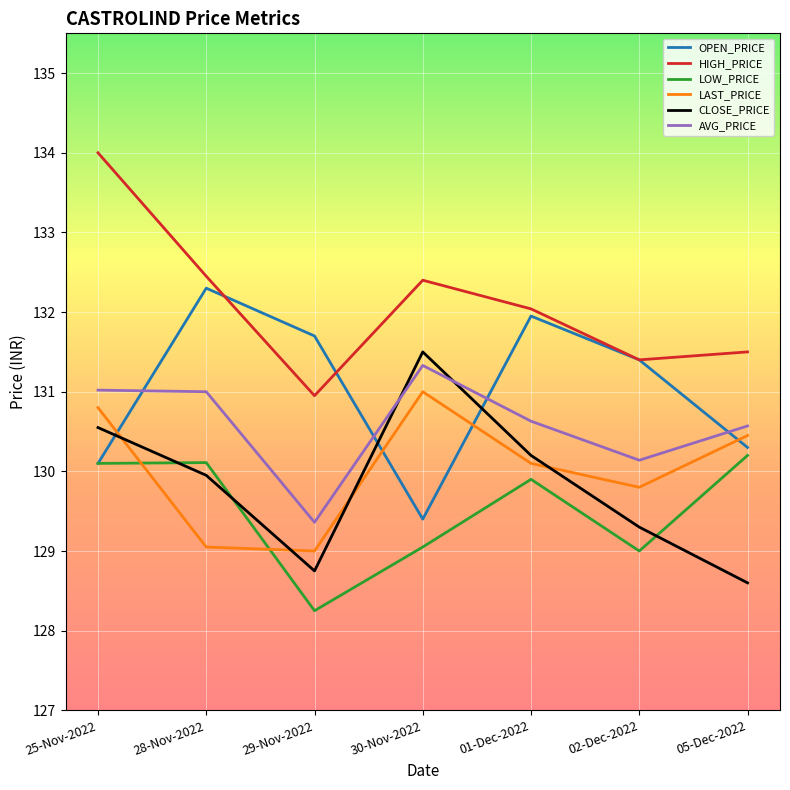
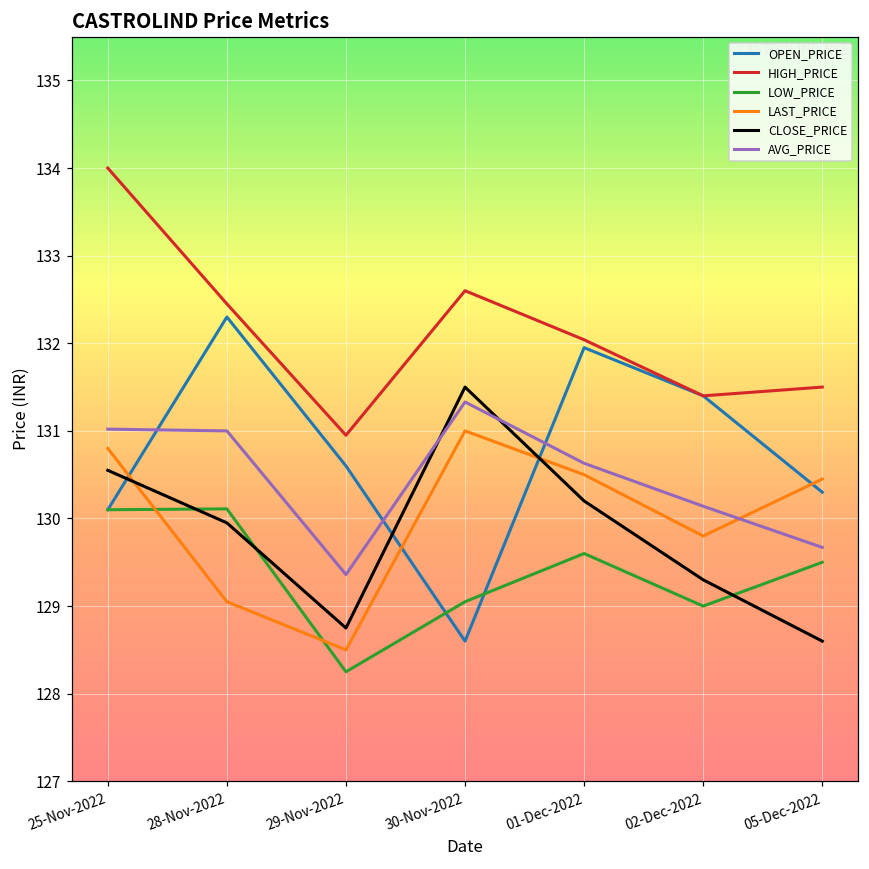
  {
    "OPEN_PRICE": {
      "28-Nov-2022": 132.3,
-     "29-Nov-2022": 131.7,
-     "30-Nov-2022": 129.4,
+     "29-Nov-2022": 130.6,
+     "30-Nov-2022": 128.6,
      "01-Dec-2022": 132.0,
      "05-Dec-2022": 130.3
    },
    "HIGH_PRICE": {
      "25-Nov-2022": 134.0,
      "28-Nov-2022": 132.5,
      "29-Nov-2022": 131.0,
-     "30-Nov-2022": 132.4,
+     "30-Nov-2022": 132.6,
      "01-Dec-2022": 132.0,
      "05-Dec-2022": 131.5
    },
    "LOW_PRICE": {
      "28-Nov-2022": 130.1,
      "29-Nov-2022": 128.3,
      "30-Nov-2022": 129.1,
-     "01-Dec-2022": 129.9,
+     "01-Dec-2022": 129.6,
      "02-Dec-2022": 129.0,
-     "05-Dec-2022": 130.2
+     "05-Dec-2022": 129.5
    },
    "LAST_PRICE": {
      "25-Nov-2022": 130.8,
      "28-Nov-2022": 129.1,
-     "29-Nov-2022": 129.0,
+     "29-Nov-2022": 128.5,
      "30-Nov-2022": 131.0,
-     "01-Dec-2022": 130.1,
+     "01-Dec-2022": 130.5,
      "02-Dec-2022": 129.8,
      "05-Dec-2022": 130.5
    },
    "CLOSE_PRICE": {
      "25-Nov-2022": 130.6,
      "28-Nov-2022": 130.0,
      "29-Nov-2022": 128.8,
      "30-Nov-2022": 131.5,
      "01-Dec-2022": 130.2,
      "02-Dec-2022": 129.3,
      "05-Dec-2022": 128.6
    },
    "AVG_PRICE": {
      "25-Nov-2022": 131.0,
      "28-Nov-2022": 131.0,
      "29-Nov-2022": 129.4,
      "30-Nov-2022": 131.3,
      "01-Dec-2022": 130.6,
      "02-Dec-2022": 130.1,
-     "05-Dec-2022": 130.6
+     "05-Dec-2022": 129.7
    }
  }
